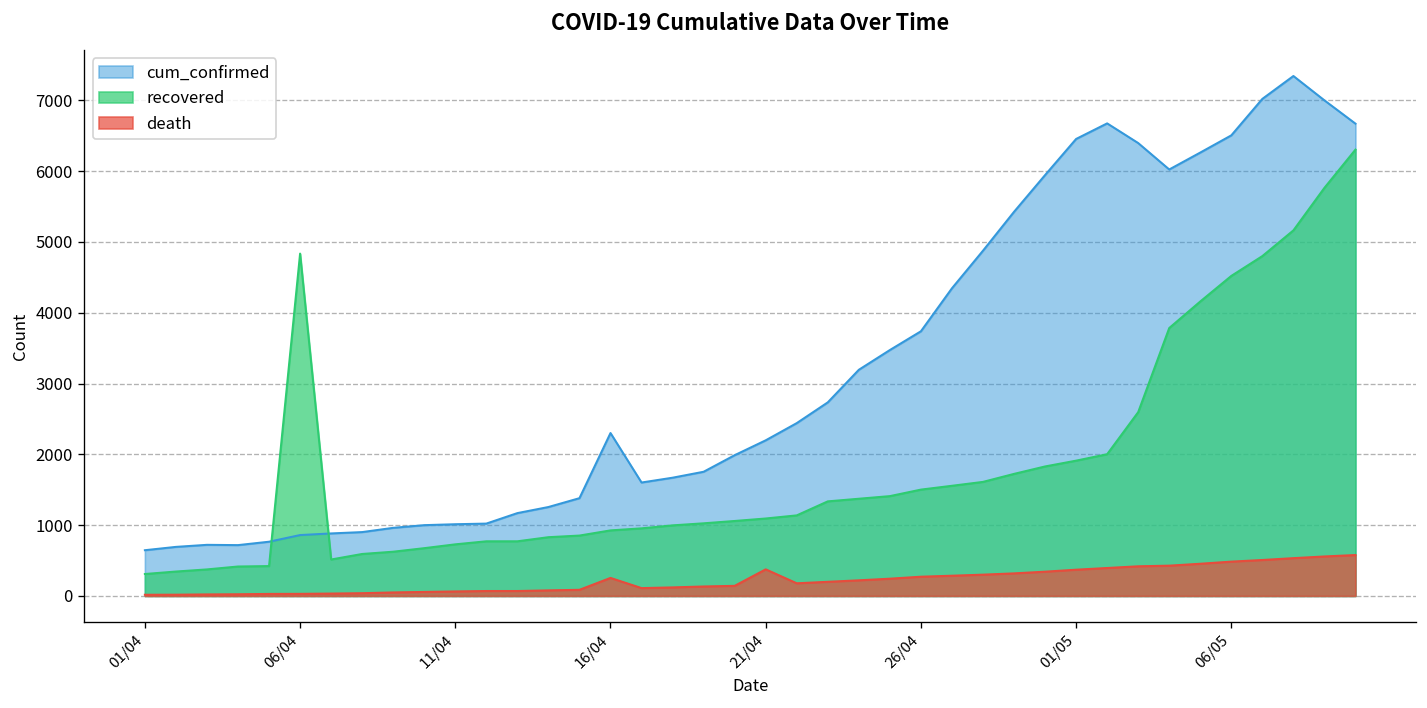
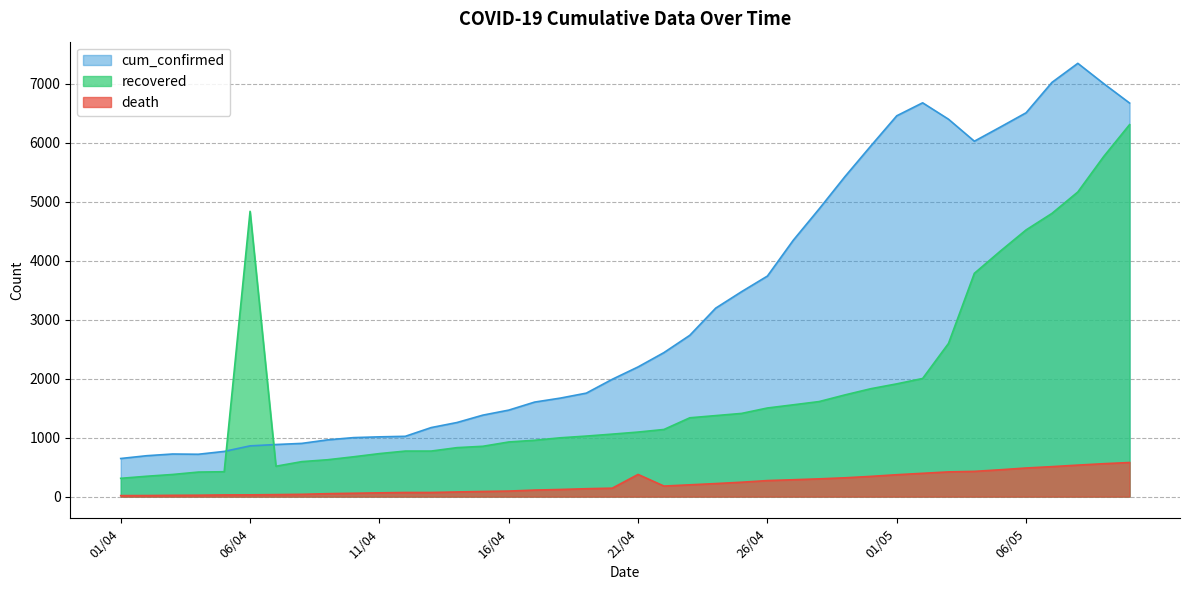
  {
    "cum_confirmed": {
      "01/04": 600,
      "06/04": 900,
      "11/04": 1000,
-     "16/04": 2300,
+     "16/04": 1500,
      "21/04": 2200,
      "26/04": 3700,
      "01/05": 6500,
      "06/05": 6500
    },
    "recovered": {
      "01/04": 300,
      "06/04": 4800,
      "11/04": 700,
      "16/04": 900,
      "21/04": 1100,
      "26/04": 1500,
      "01/05": 1900,
      "06/05": 4500
    },
    "death": {
      "01/04": 0,
      "06/04": 0,
      "11/04": 100,
-     "16/04": 300,
+     "16/04": 100,
      "21/04": 400,
      "26/04": 300,
      "01/05": 400,
      "06/05": 500
    }
  }
